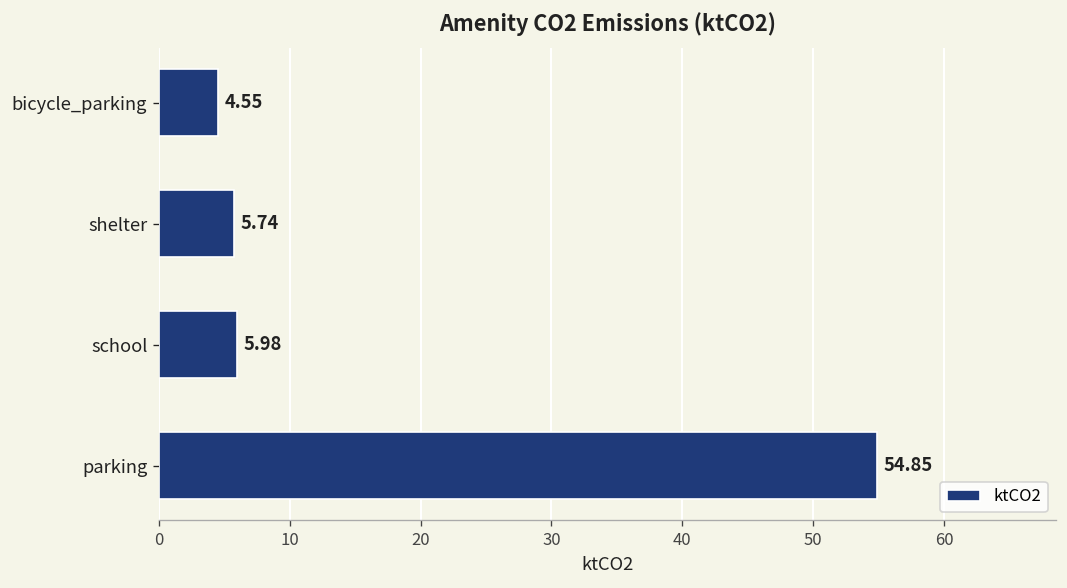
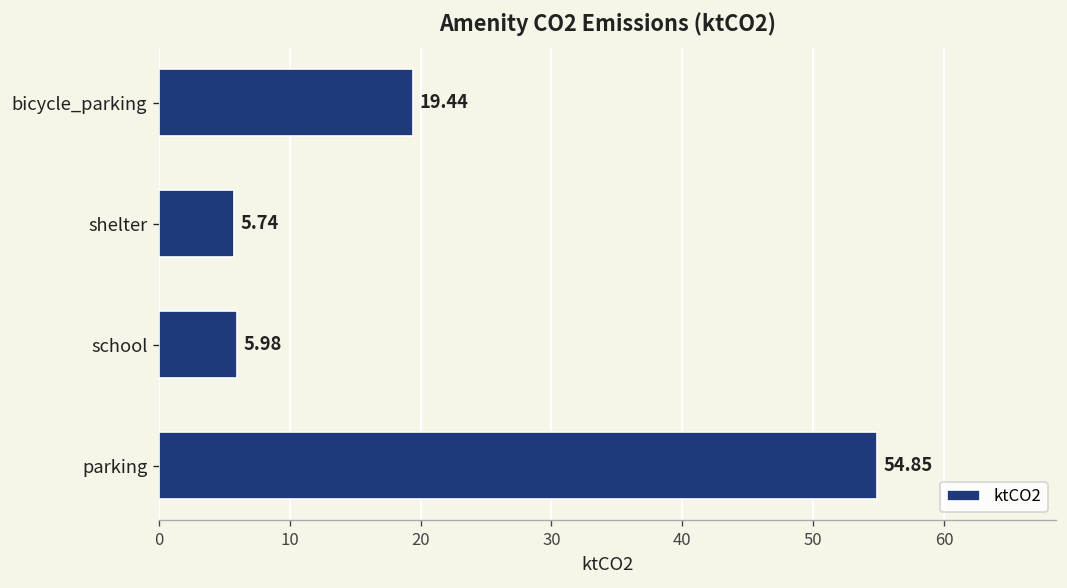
  {
-   "bicycle_parking": 4.55,
+   "bicycle_parking": 19.44,
    "shelter": 5.74,
    "school": 5.98,
    "parking": 54.85
  }
